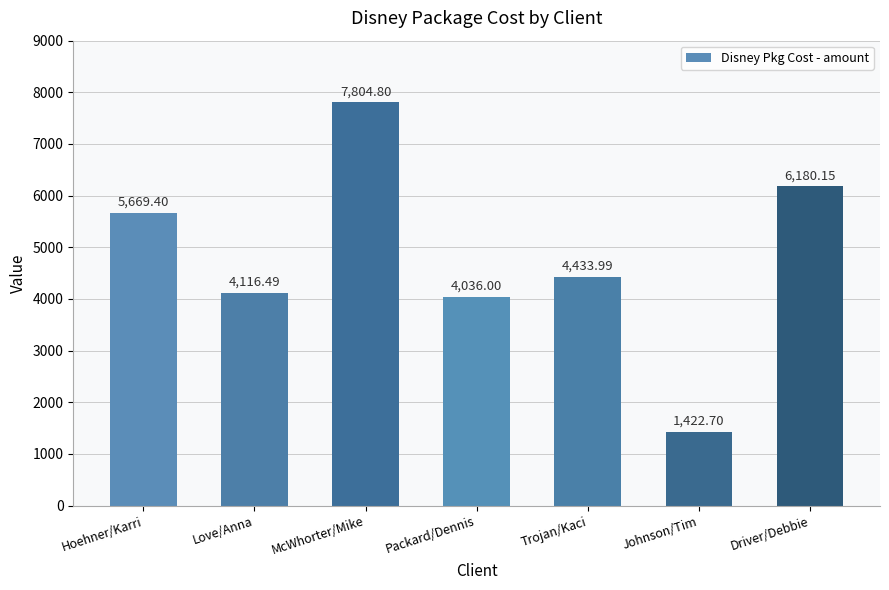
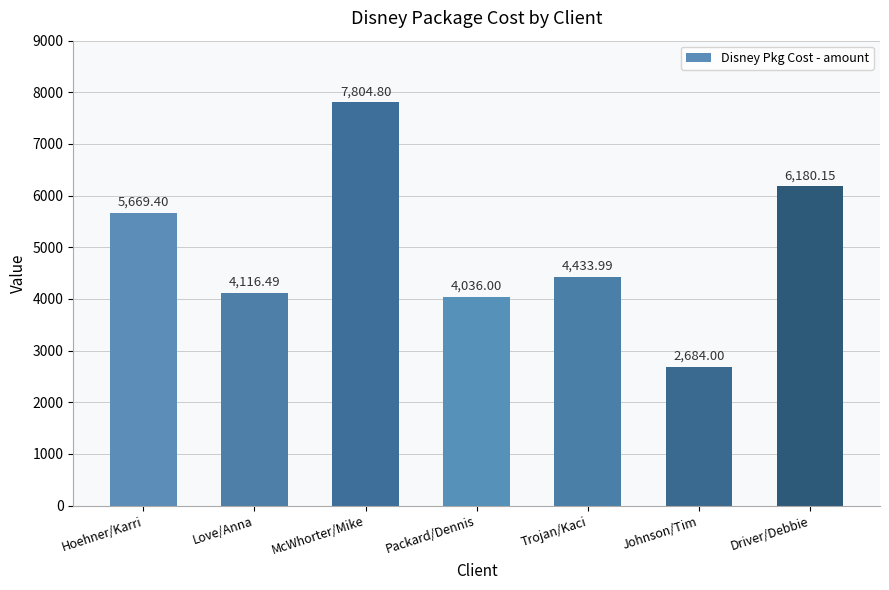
  {
    "Hoehner/Karri": "5,669.40",
    "Love/Anna": "4,116.49",
    "McWhorter/Mike": "7,804.80",
    "Packard/Dennis": "4,036.00",
    "Trojan/Kaci": "4,433.99",
-   "Johnson/Tim": "1,422.70",
+   "Johnson/Tim": "2,684.00",
    "Driver/Debbie": "6,180.15"
  }
